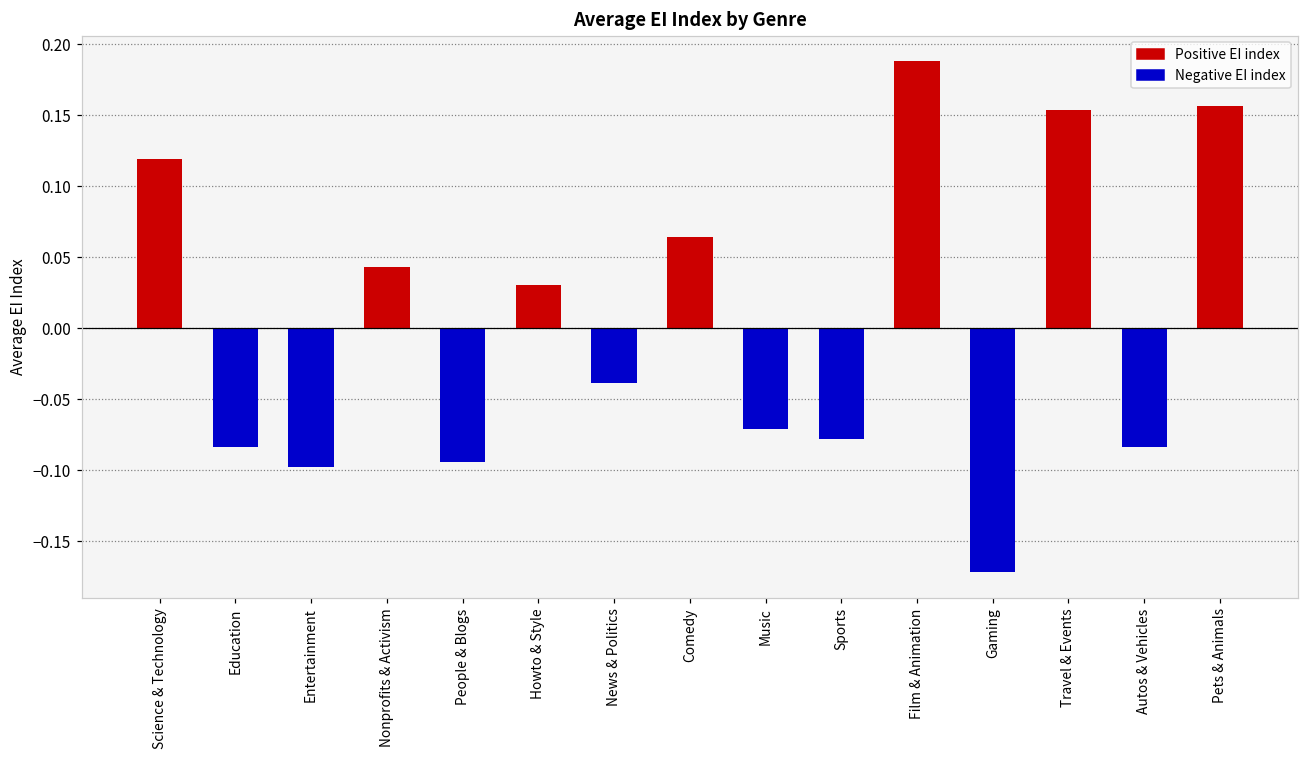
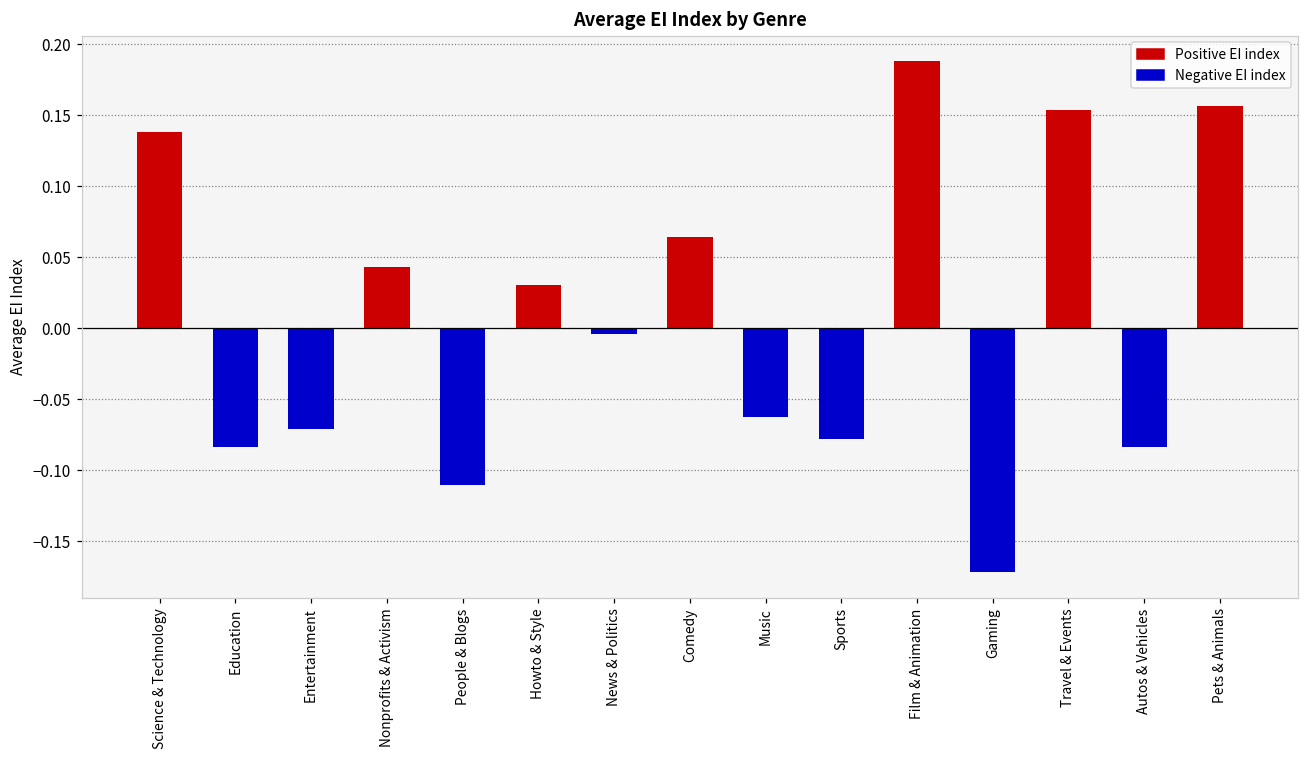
  {
    "Positive EI index": {
-     "Science & Technology": 0.119,
+     "Science & Technology": 0.138,
      "Education": 0.000,
      "Entertainment": 0.000,
      "Nonprofits & Activism": 0.043,
      "People & Blogs": 0.000,
      "Howto & Style": 0.031,
      "News & Politics": 0.000,
      "Comedy": 0.064,
      "Music": 0.000,
      "Sports": 0.000,
      "Film & Animation": 0.188,
      "Gaming": 0.000,
      "Travel & Events": 0.154,
      "Autos & Vehicles": 0.000,
      "Pets & Animals": 0.157
    },
    "Negative EI index": {
      "Science & Technology": 0.000,
      "Education": -0.084,
-     "Entertainment": -0.098,
+     "Entertainment": -0.071,
      "Nonprofits & Activism": 0.000,
-     "People & Blogs": -0.094,
+     "People & Blogs": -0.111,
      "Howto & Style": 0.000,
-     "News & Politics": -0.039,
+     "News & Politics": -0.004,
      "Comedy": 0.000,
-     "Music": -0.071,
+     "Music": -0.062,
      "Sports": -0.078,
      "Film & Animation": 0.000,
      "Gaming": -0.172,
      "Travel & Events": 0.000,
      "Autos & Vehicles": -0.083,
      "Pets & Animals": 0.000
    }
  }
